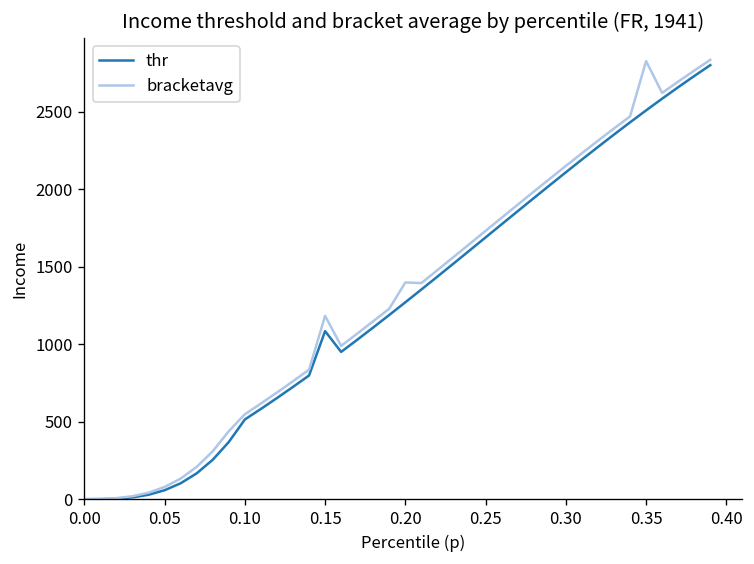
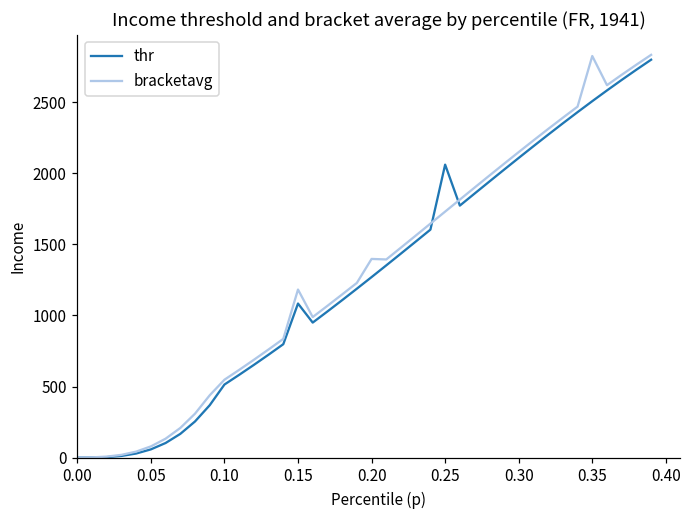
  {
    "thr": {
      "0.05": 60,
      "0.10": 510,
      "0.15": 1080,
      "0.20": 1270,
-     "0.25": 1690,
+     "0.25": 2060,
      "0.30": 2110,
      "0.35": 2510
    },
    "bracketavg": {
      "0.05": 80,
      "0.10": 550,
      "0.15": 1180,
      "0.20": 1400,
      "0.25": 1730,
      "0.30": 2150,
      "0.35": 2830
    }
  }
